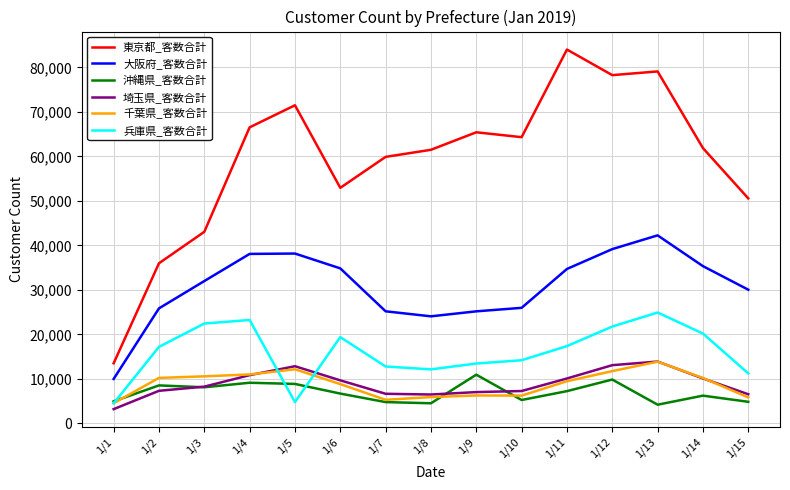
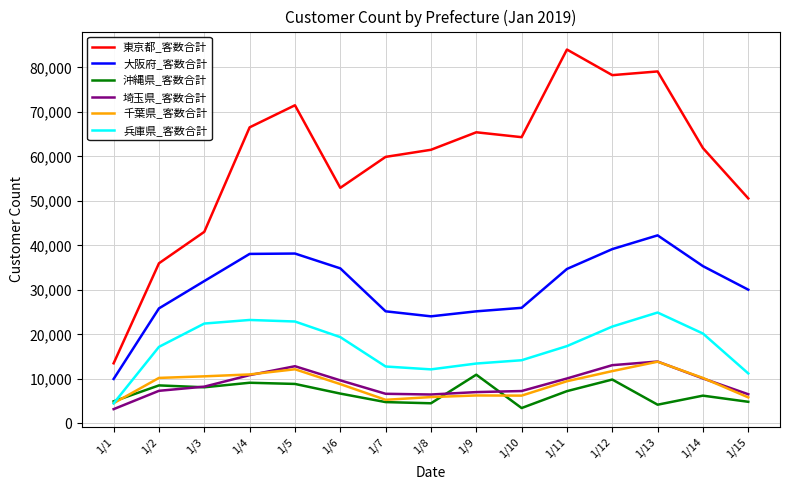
  {
    "東京都_客数合計": {
      "1/1": "14,000",
      "1/2": "36,000",
      "1/3": "43,000",
      "1/4": "67,000",
      "1/5": "71,000",
      "1/6": "53,000",
      "1/7": "60,000",
      "1/8": "61,000",
      "1/9": "65,000",
      "1/10": "64,000",
      "1/11": "84,000",
      "1/12": "78,000",
      "1/13": "79,000",
      "1/14": "62,000",
      "1/15": "51,000"
    },
    "大阪府_客数合計": {
      "1/1": "10,000",
      "1/2": "26,000",
      "1/3": "32,000",
      "1/4": "38,000",
      "1/5": "38,000",
      "1/6": "35,000",
      "1/7": "25,000",
      "1/8": "24,000",
      "1/9": "25,000",
      "1/10": "26,000",
      "1/11": "35,000",
      "1/12": "39,000",
      "1/13": "42,000",
      "1/14": "35,000",
      "1/15": "30,000"
    },
    "沖縄県_客数合計": {
      "1/2": "9,000",
      "1/4": "9,000",
      "1/5": "9,000",
      "1/6": "7,000",
      "1/8": "5,000",
      "1/9": "11,000",
-     "1/10": "5,000",
+     "1/10": "3,000",
      "1/11": "7,000",
      "1/12": "10,000",
      "1/13": "4,000",
      "1/14": "6,000",
      "1/15": "5,000"
    },
    "埼玉県_客数合計": {
      "1/1": "3,000",
      "1/2": "7,000",
      "1/5": "13,000",
      "1/6": "10,000",
      "1/7": "7,000",
      "1/8": "7,000",
      "1/9": "7,000",
      "1/10": "7,000",
      "1/11": "10,000",
      "1/12": "13,000",
      "1/15": "7,000"
    },
    "千葉県_客数合計": {
      "1/2": "10,000",
      "1/3": "11,000",
      "1/5": "12,000",
      "1/6": "9,000",
      "1/8": "6,000",
      "1/9": "6,000",
      "1/10": "6,000",
      "1/11": "9,000",
      "1/12": "12,000",
      "1/15": "6,000"
    },
    "兵庫県_客数合計": {
      "1/2": "17,000",
      "1/3": "22,000",
      "1/4": "23,000",
-     "1/5": "5,000",
+     "1/5": "23,000",
      "1/6": "19,000",
      "1/7": "13,000",
      "1/8": "12,000",
      "1/9": "13,000",
      "1/10": "14,000",
      "1/11": "17,000",
      "1/12": "22,000",
      "1/13": "25,000",
      "1/14": "20,000",
      "1/15": "11,000"
    }
  }
